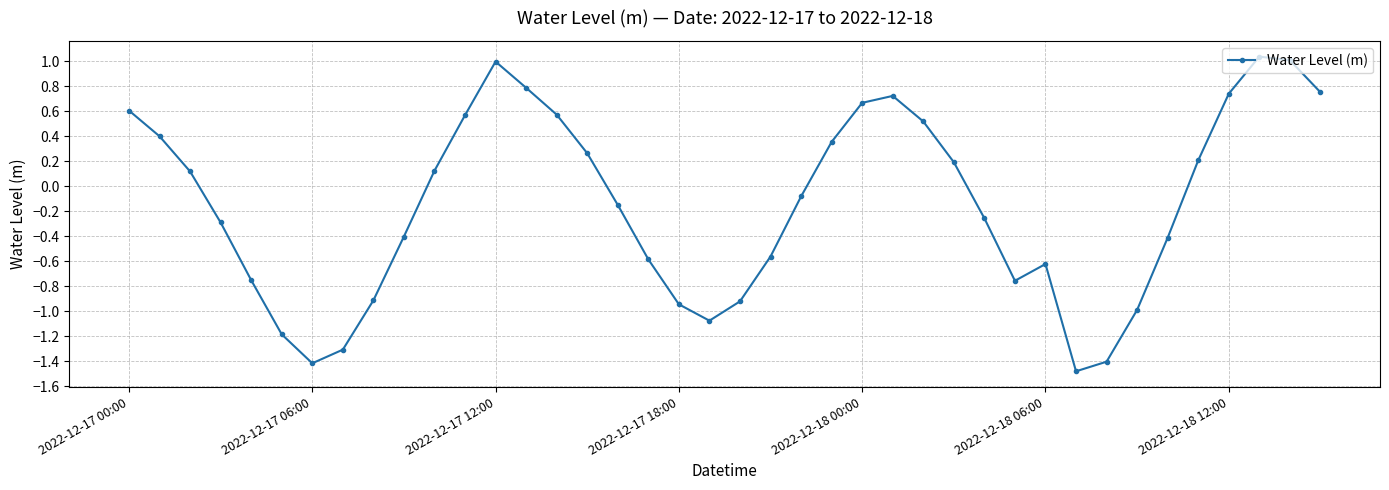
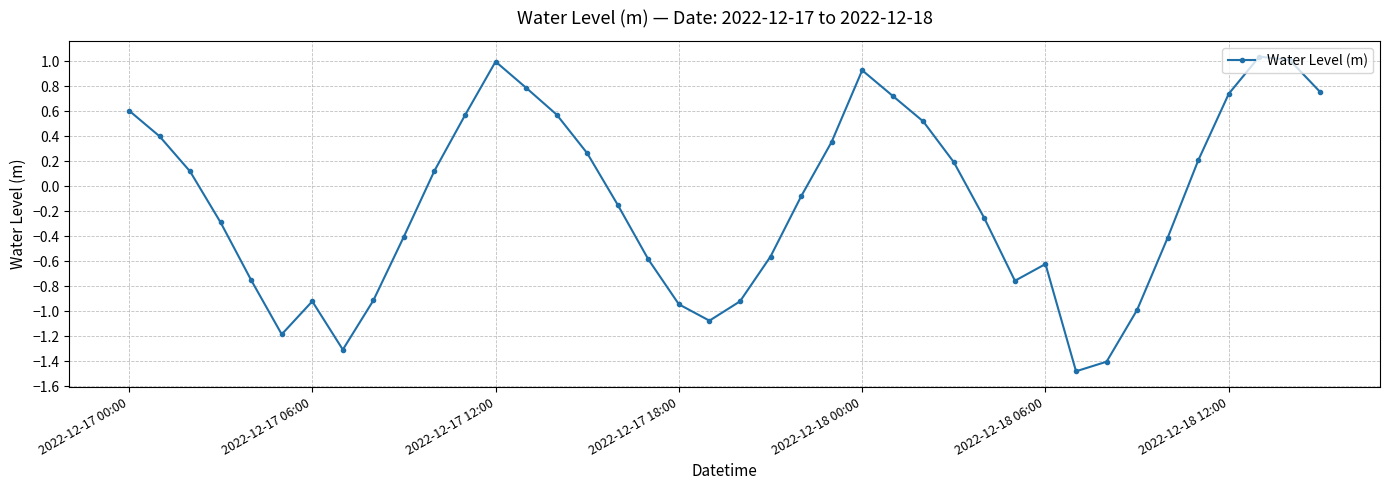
  {
    "2022-12-17 00:00": 0.61,
-   "2022-12-17 06:00": -1.42,
+   "2022-12-17 06:00": -0.92,
    "2022-12-17 12:00": 1.00,
    "2022-12-17 18:00": -0.94,
-   "2022-12-18 00:00": 0.67,
+   "2022-12-18 00:00": 0.93,
    "2022-12-18 06:00": -0.62,
    "2022-12-18 12:00": 0.74
  }
